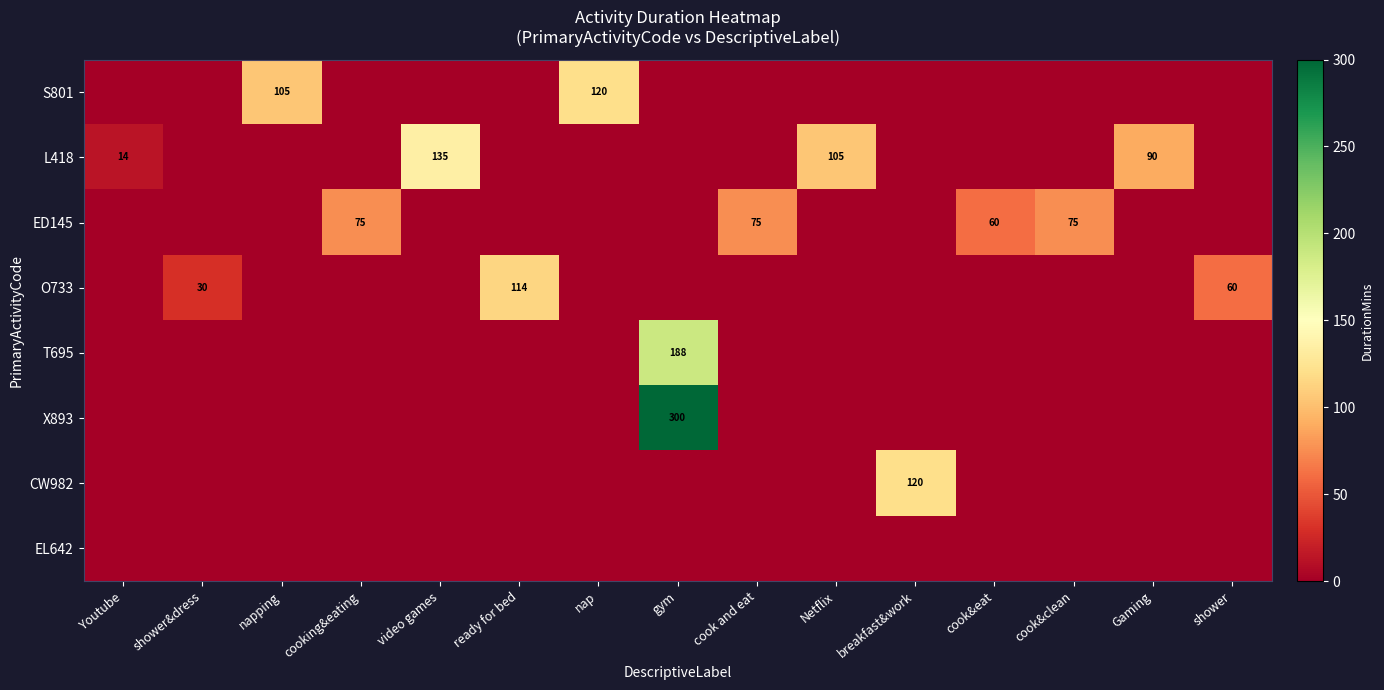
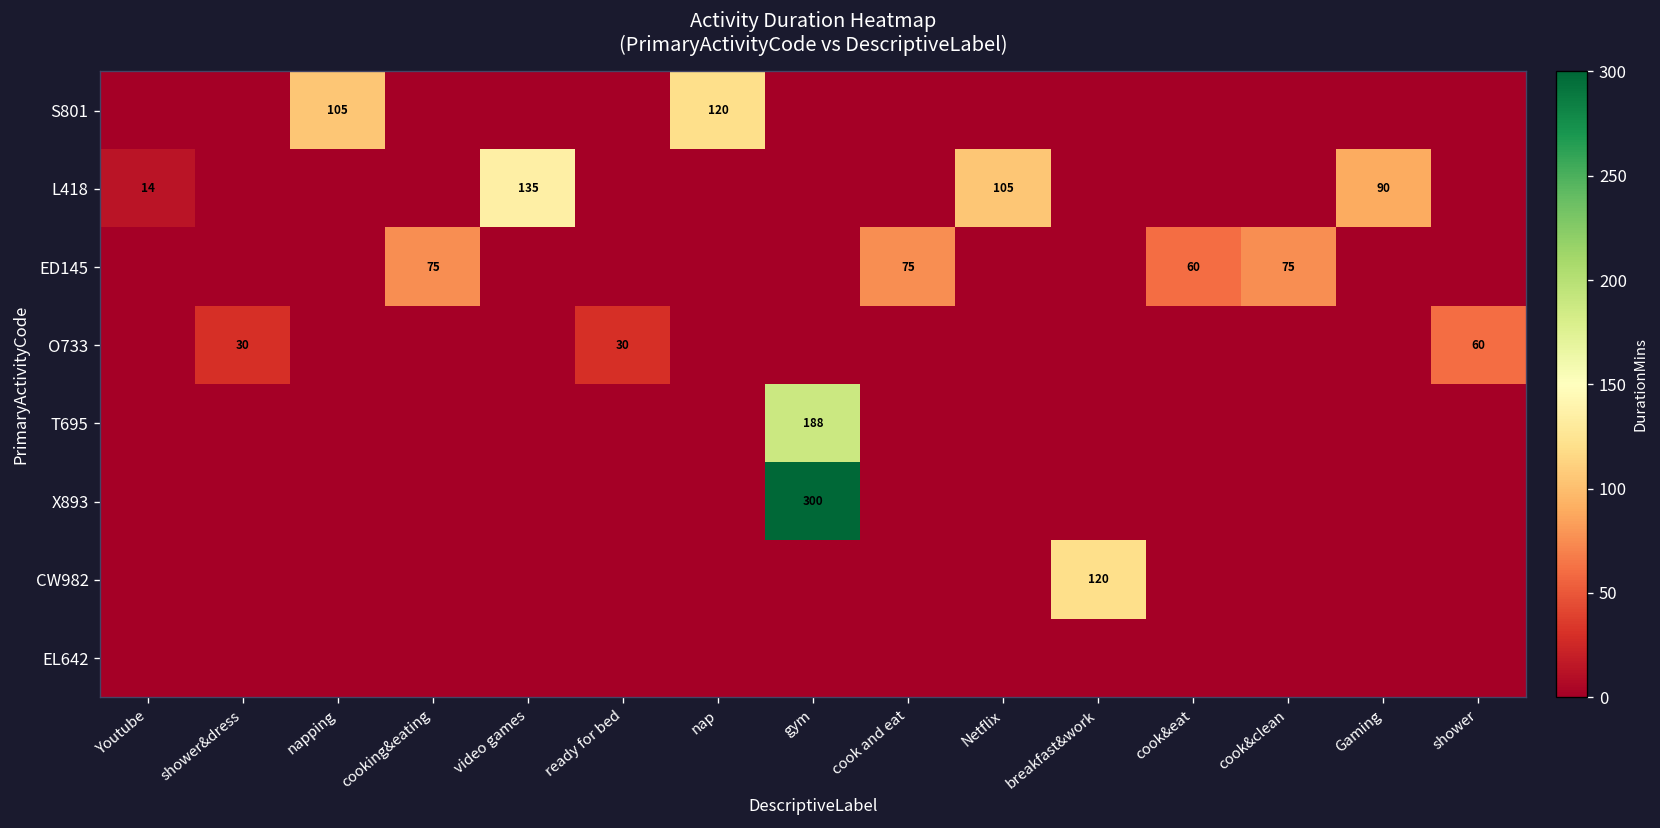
  {
    "S801": {
      "napping": 105,
      "nap": 120
    },
    "L418": {
      "Youtube": 14,
      "video games": 135,
      "Netflix": 105,
      "Gaming": 90
    },
    "ED145": {
      "cooking&eating": 75,
      "cook and eat": 75,
      "cook&eat": 60,
      "cook&clean": 75
    },
    "O733": {
      "shower&dress": 30,
-     "ready for bed": 114,
+     "ready for bed": 30,
      "shower": 60
    },
    "T695": {
      "gym": 188
    },
    "X893": {
      "gym": 300
    },
    "CW982": {
      "breakfast&work": 120
    }
  }
